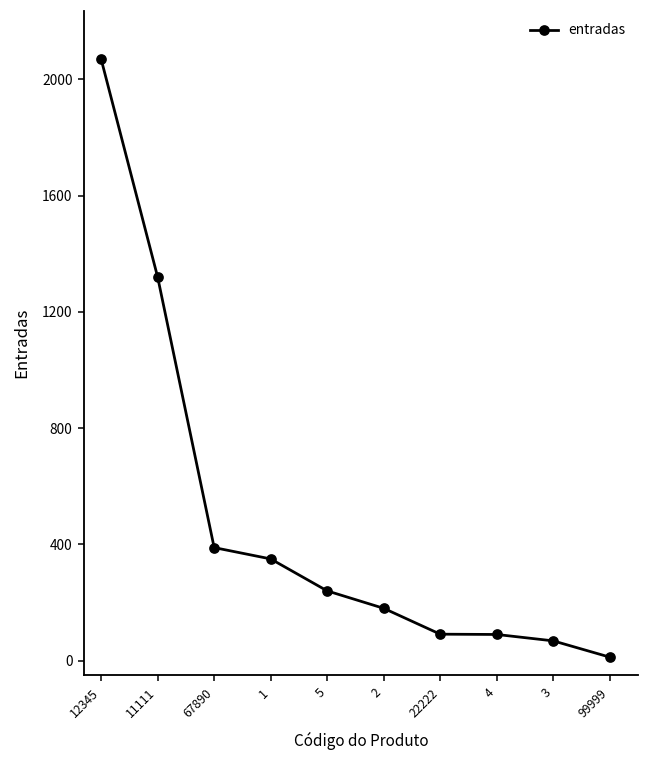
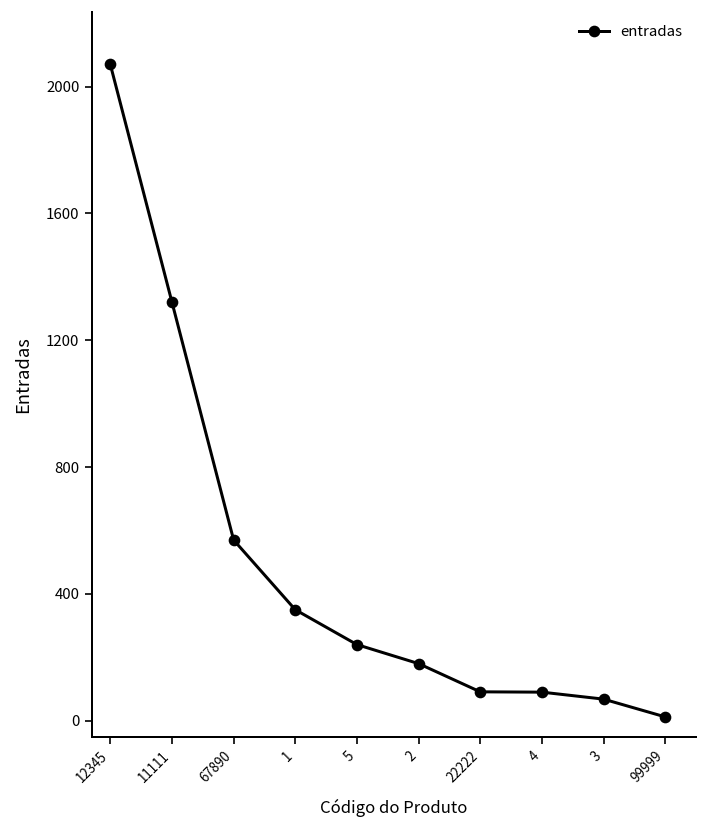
  {
    "12345": 2070,
    "11111": 1320,
-   "67890": 390,
+   "67890": 570,
    "1": 350,
    "5": 240,
    "2": 180,
    "22222": 90,
    "4": 90,
    "3": 70,
    "99999": 10
  }
